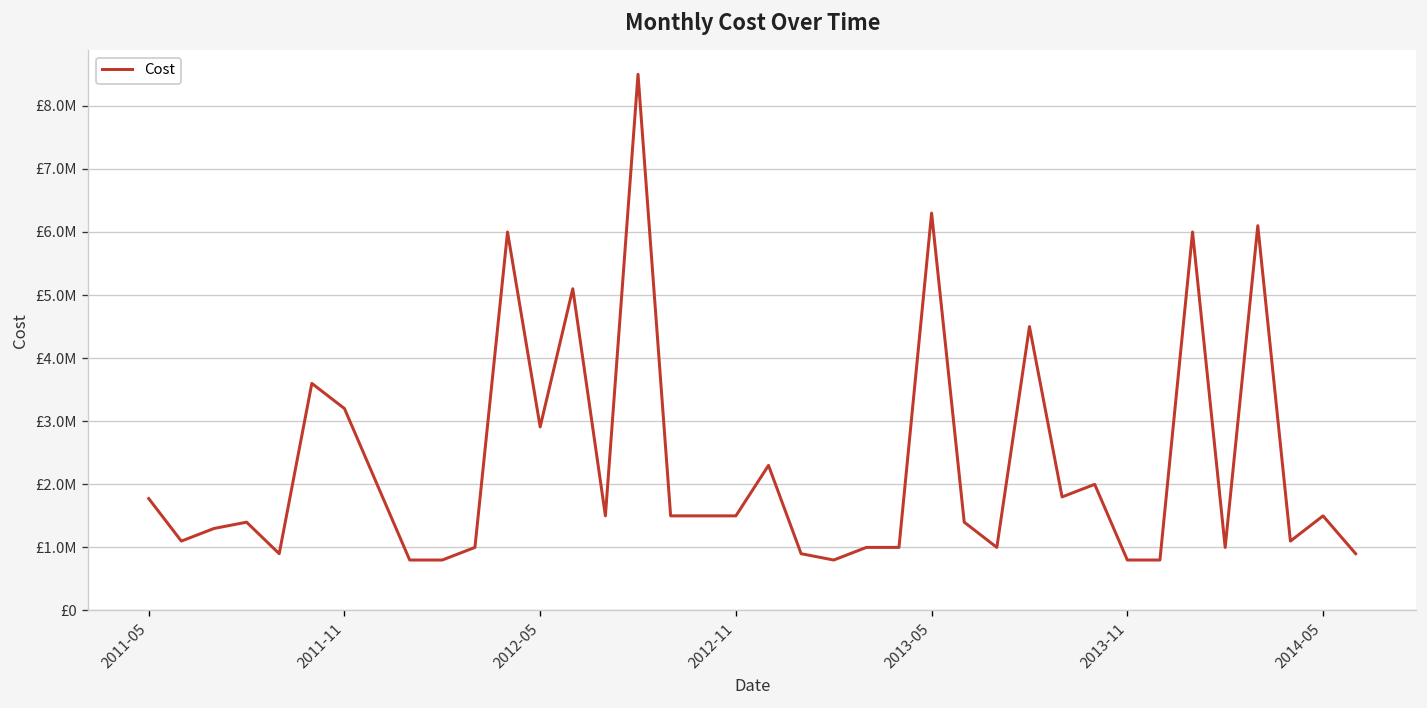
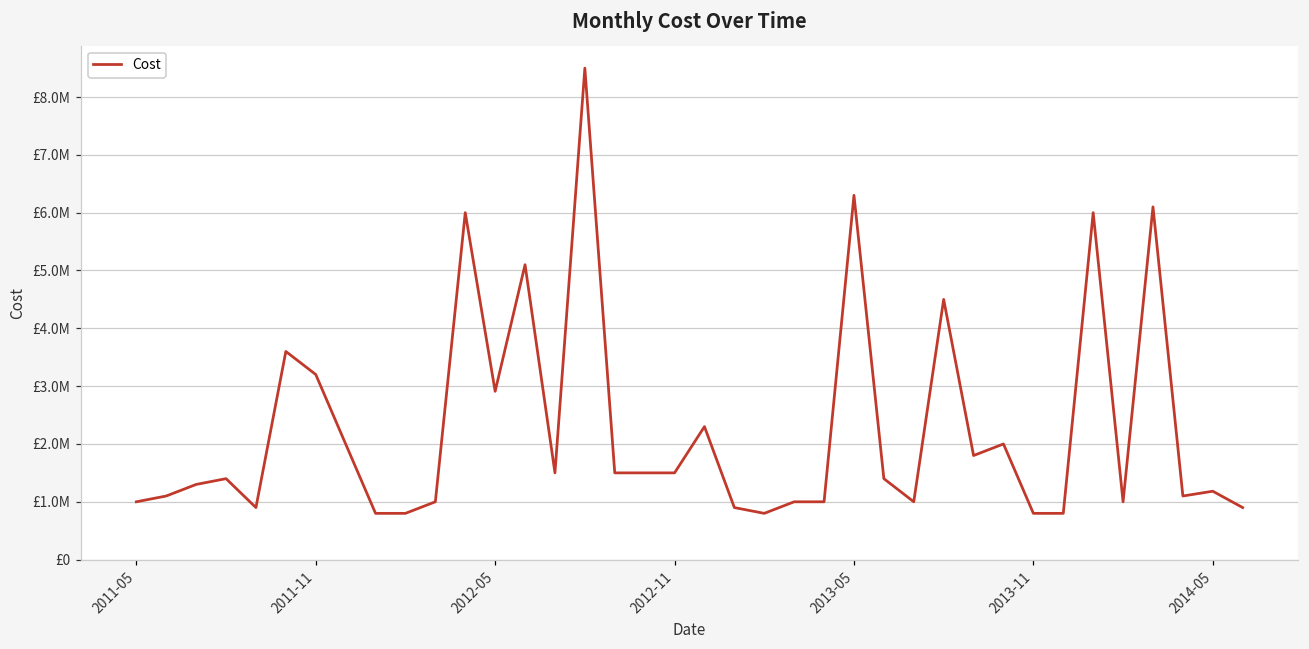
  {
-   "2011-05": "£1800000",
+   "2011-05": "£1000000",
    "2011-11": "£3200000",
    "2012-05": "£2900000",
    "2012-11": "£1500000",
    "2013-05": "£6300000",
    "2013-11": "£800000",
-   "2014-05": "£1500000"
+   "2014-05": "£1200000"
  }
